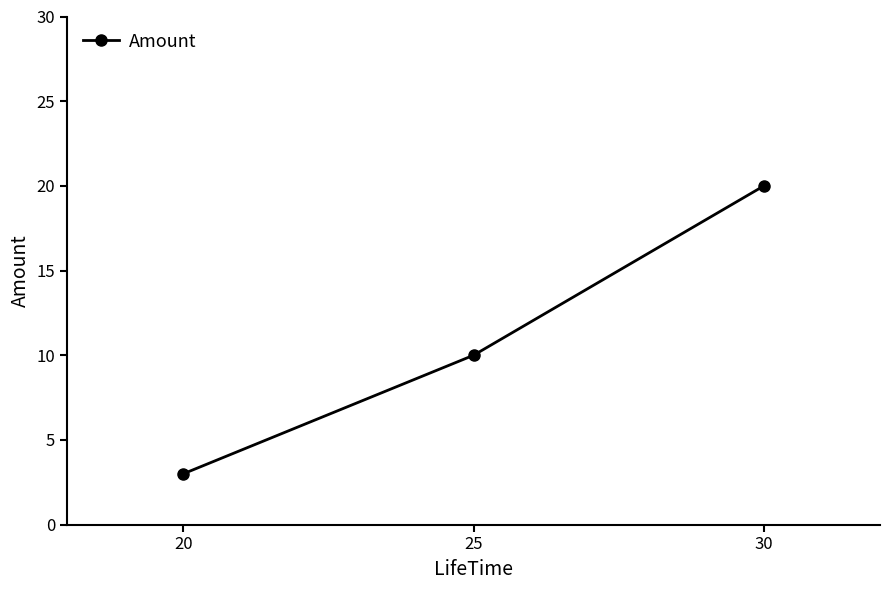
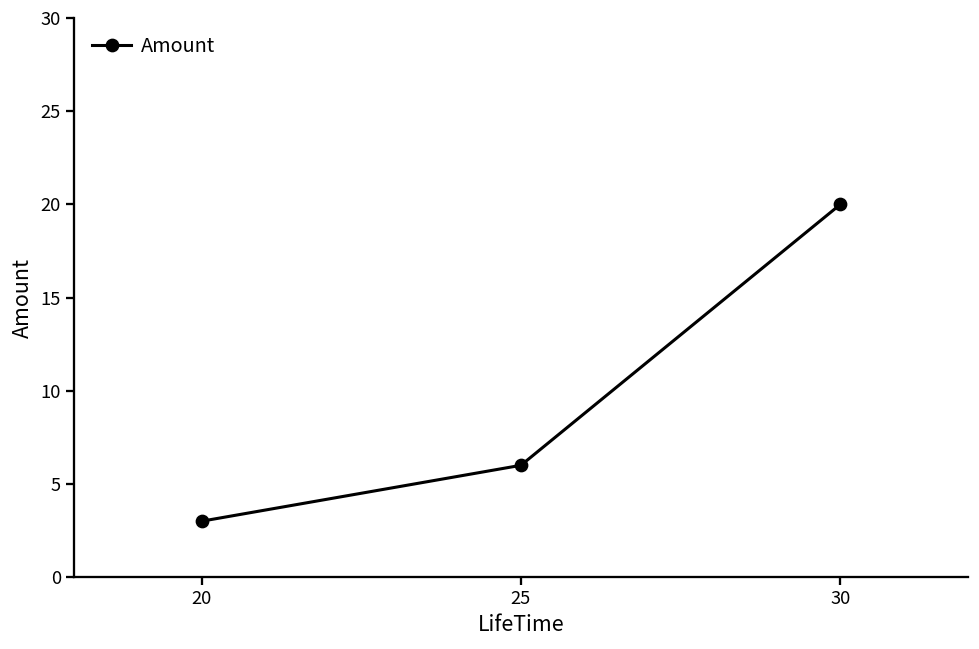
  {
    "20": 3,
-   "25": 10,
+   "25": 6,
    "30": 20
  }
